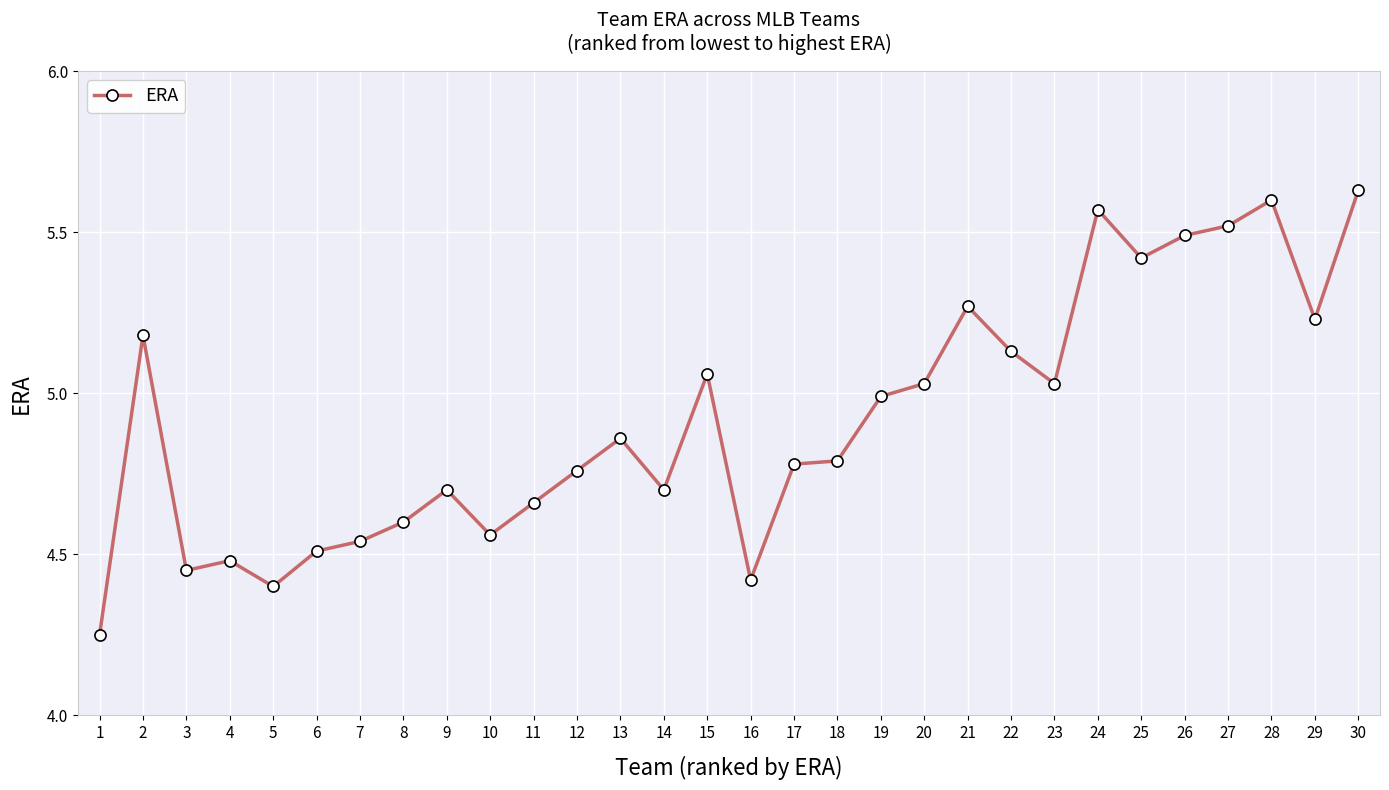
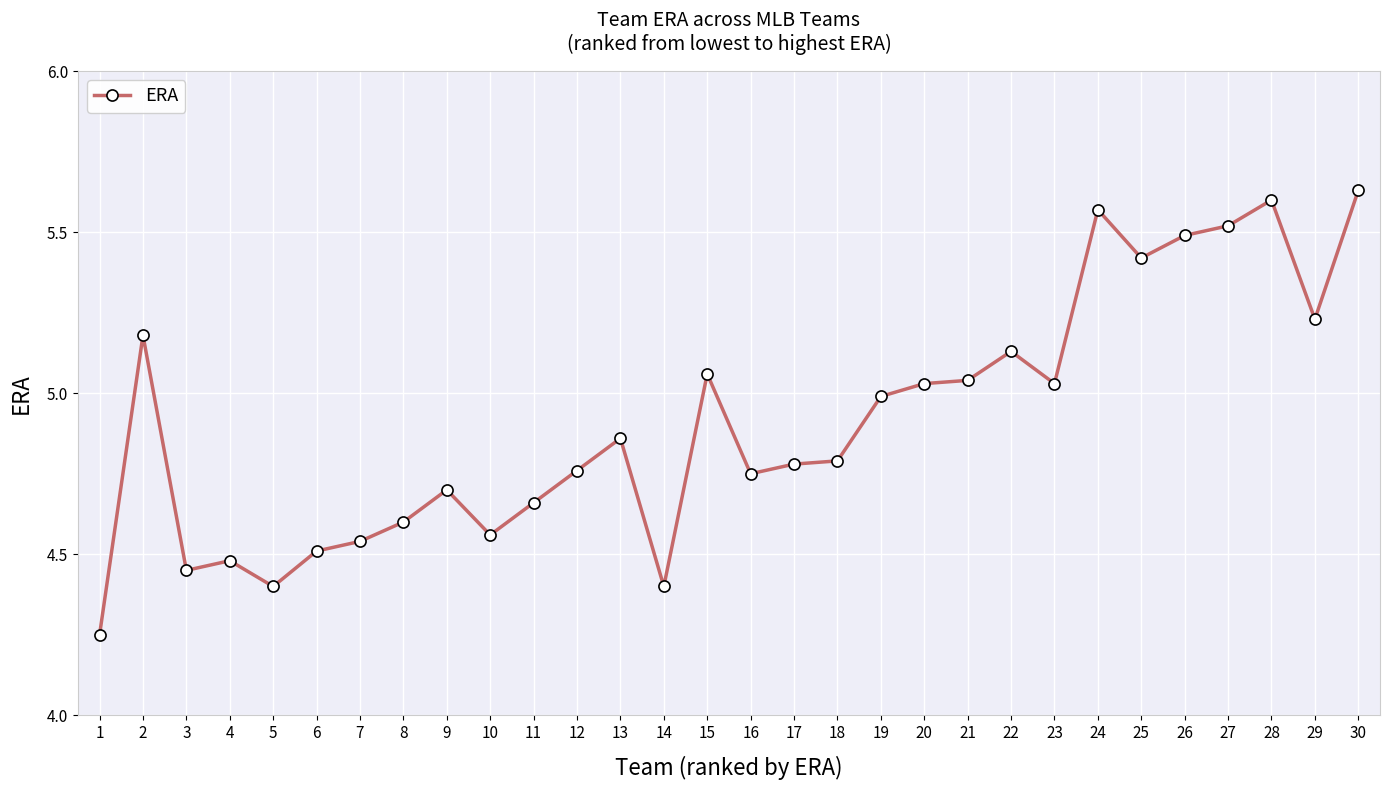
  {
    "1": 4.25,
    "2": 5.18,
    "3": 4.45,
    "4": 4.48,
    "5": 4.40,
    "6": 4.51,
    "7": 4.54,
    "8": 4.60,
    "9": 4.70,
    "10": 4.56,
    "11": 4.66,
    "12": 4.76,
    "13": 4.86,
-   "14": 4.7,
+   "14": 4.4,
    "15": 5.06,
-   "16": 4.42,
+   "16": 4.75,
    "17": 4.78,
    "18": 4.79,
    "19": 4.99,
    "20": 5.03,
-   "21": 5.27,
+   "21": 5.04,
    "22": 5.13,
    "23": 5.03,
    "24": 5.57,
    "25": 5.42,
    "26": 5.49,
    "27": 5.52,
    "28": 5.60,
    "29": 5.23,
    "30": 5.63
  }
